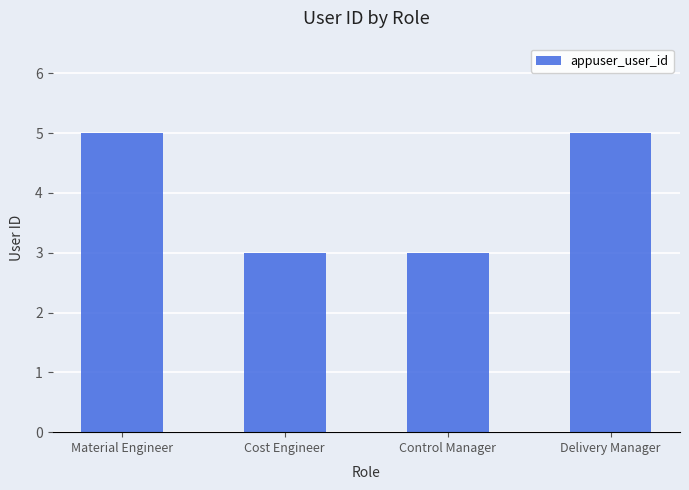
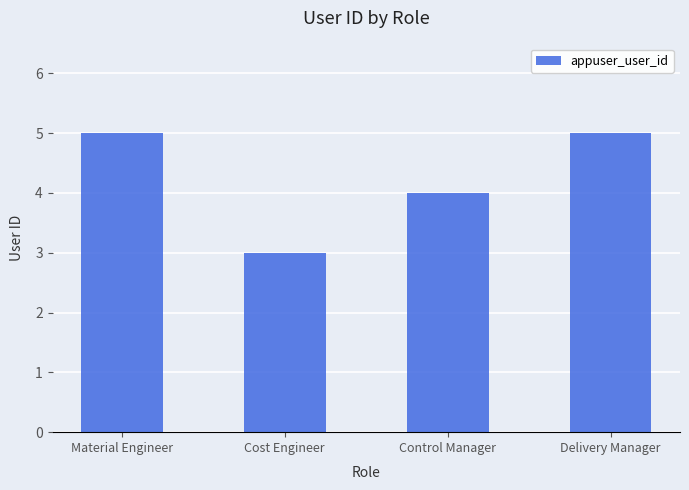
  {
    "Material Engineer": 5,
    "Cost Engineer": 3,
-   "Control Manager": 3,
+   "Control Manager": 4,
    "Delivery Manager": 5
  }
